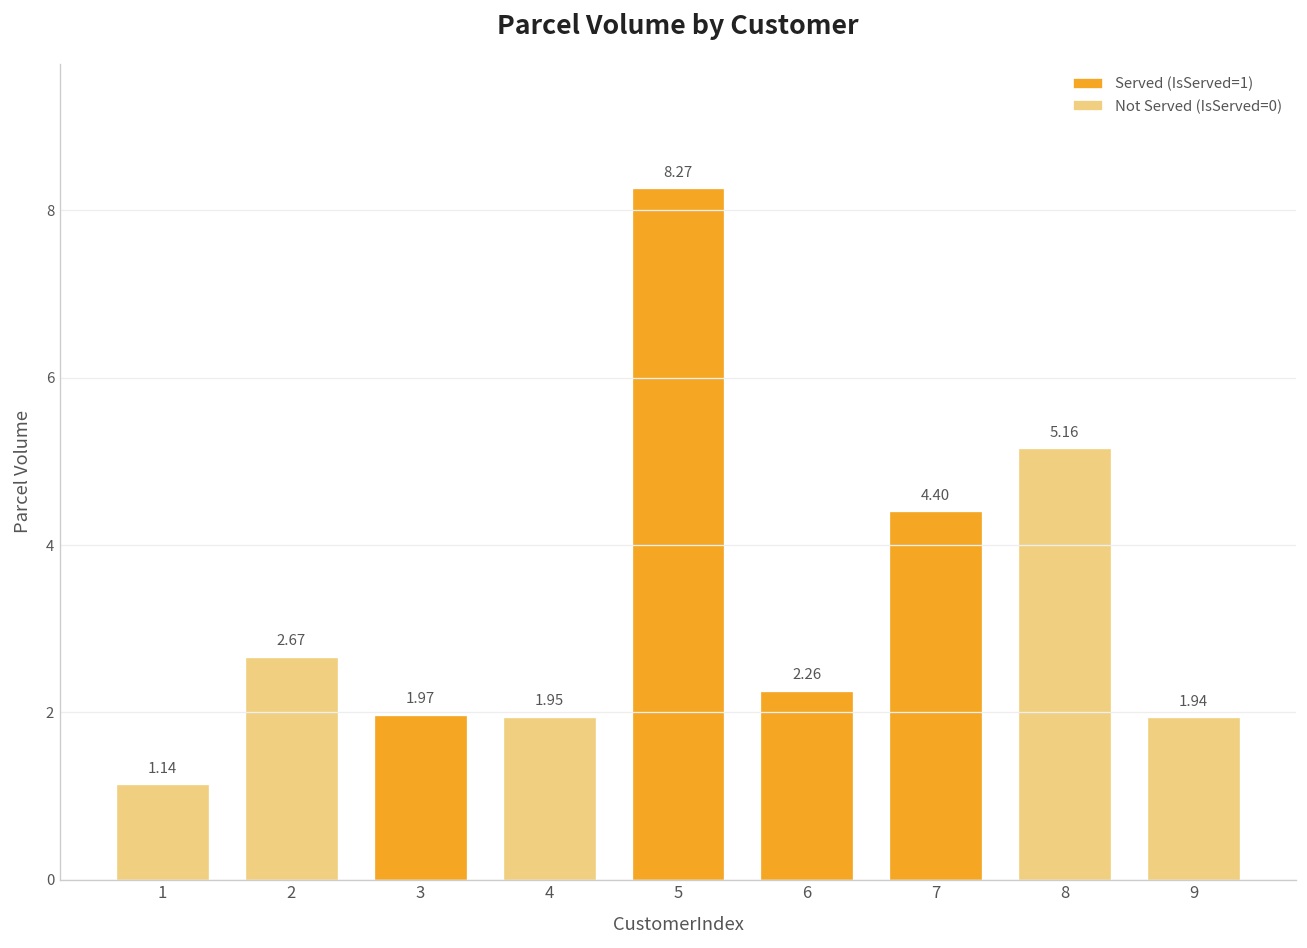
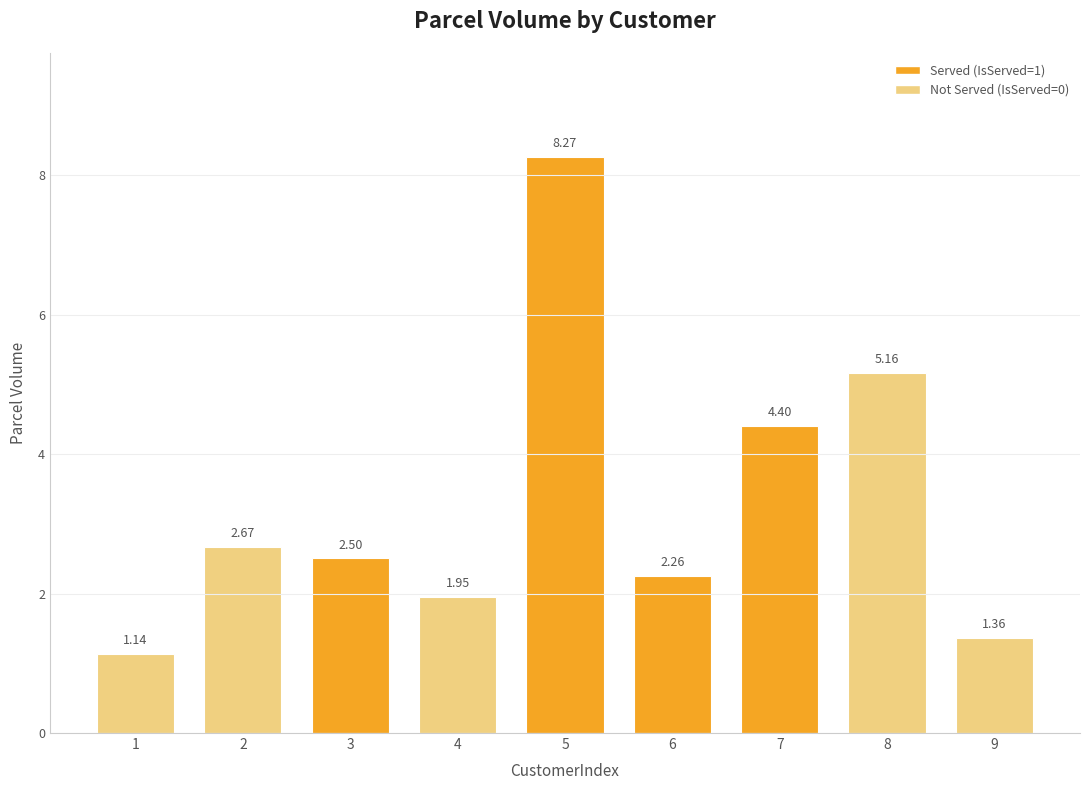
  {
    "1": 1.14,
    "2": 2.67,
-   "3": 1.97,
+   "3": 2.50,
    "4": 1.95,
    "5": 8.27,
    "6": 2.26,
    "7": 4.40,
    "8": 5.16,
-   "9": 1.94
+   "9": 1.36
  }
